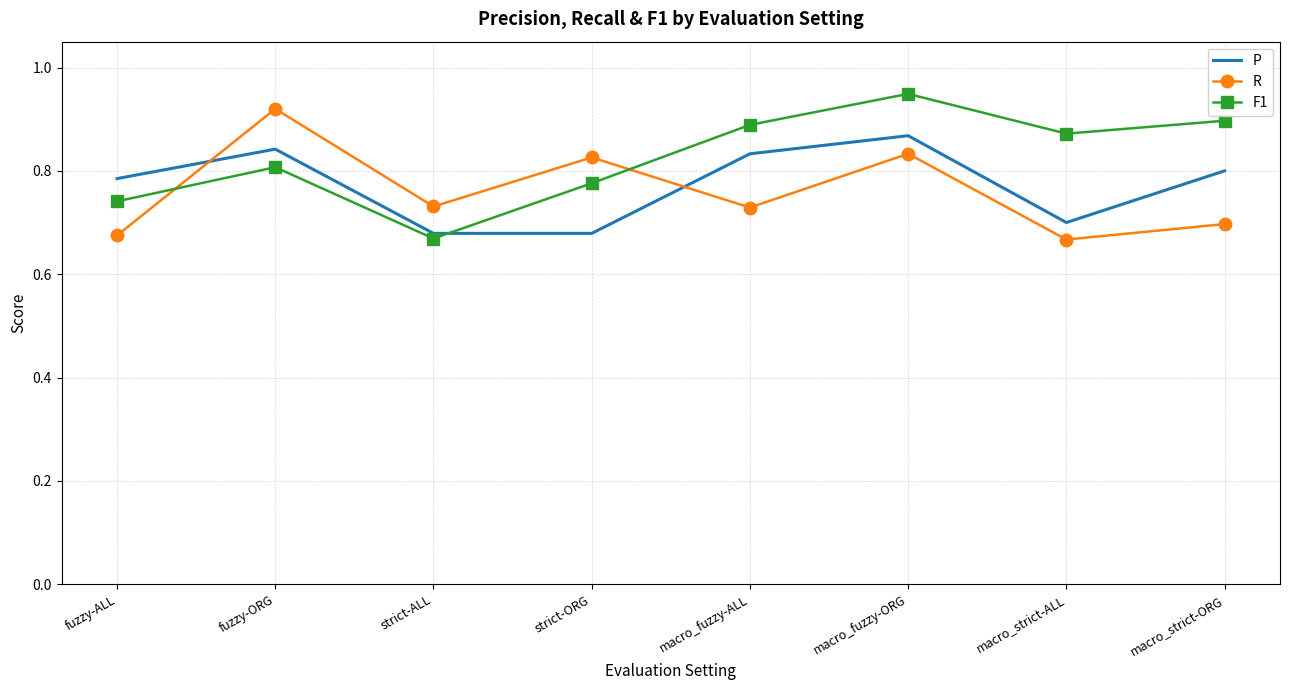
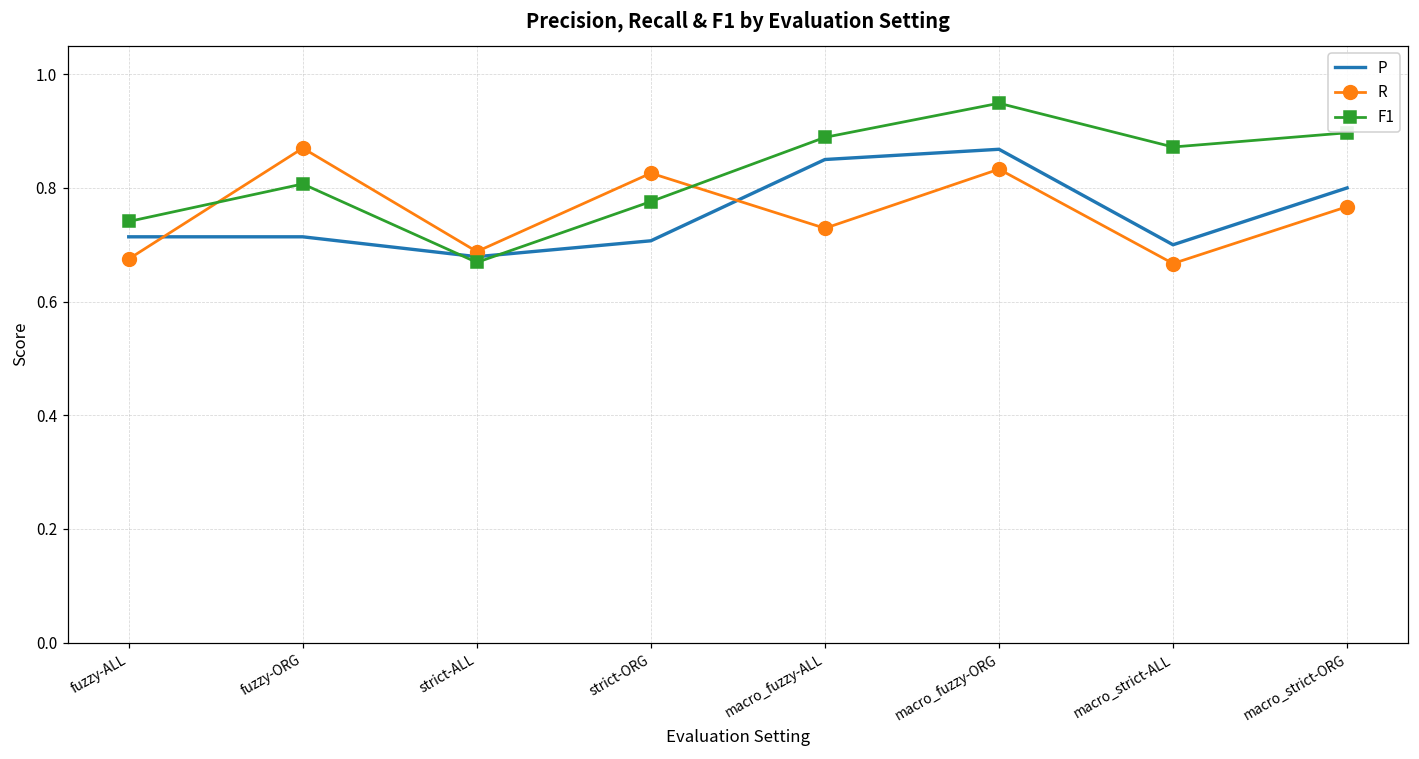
  {
    "P": {
-     "fuzzy-ALL": 0.79,
-     "fuzzy-ORG": 0.84,
+     "fuzzy-ALL": 0.71,
+     "fuzzy-ORG": 0.71,
      "strict-ALL": 0.68,
-     "strict-ORG": 0.68,
-     "macro_fuzzy-ALL": 0.83,
+     "strict-ORG": 0.71,
+     "macro_fuzzy-ALL": 0.85,
      "macro_fuzzy-ORG": 0.87,
      "macro_strict-ALL": 0.70,
      "macro_strict-ORG": 0.80
    },
    "R": {
      "fuzzy-ALL": 0.68,
-     "fuzzy-ORG": 0.92,
-     "strict-ALL": 0.73,
+     "fuzzy-ORG": 0.87,
+     "strict-ALL": 0.69,
      "strict-ORG": 0.83,
      "macro_fuzzy-ALL": 0.73,
      "macro_fuzzy-ORG": 0.83,
      "macro_strict-ALL": 0.67,
-     "macro_strict-ORG": 0.70
+     "macro_strict-ORG": 0.77
    },
    "F1": {
      "fuzzy-ALL": 0.74,
      "fuzzy-ORG": 0.81,
      "strict-ALL": 0.67,
      "strict-ORG": 0.78,
      "macro_fuzzy-ALL": 0.89,
      "macro_fuzzy-ORG": 0.95,
      "macro_strict-ALL": 0.87,
      "macro_strict-ORG": 0.90
    }
  }
